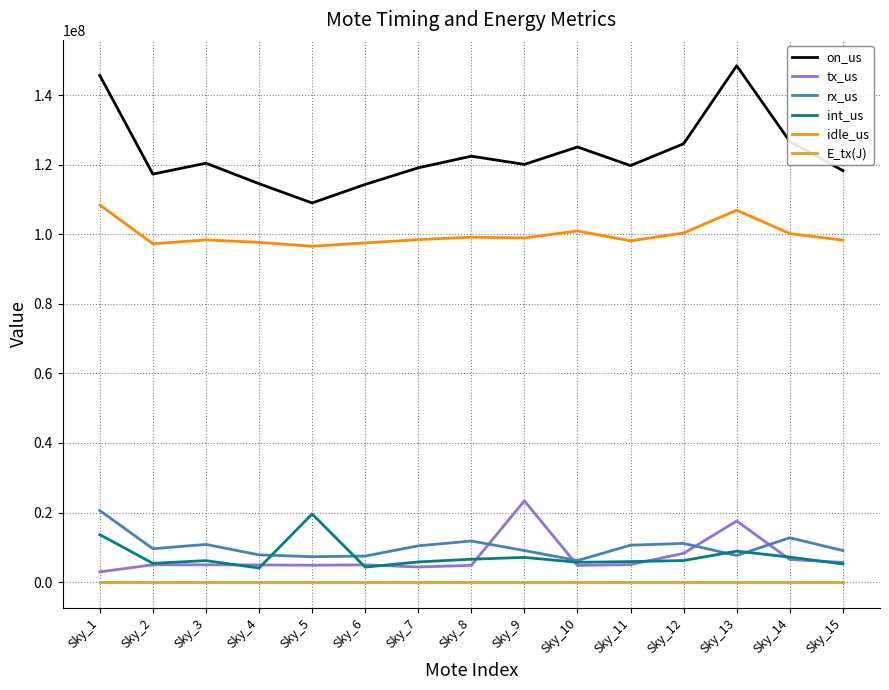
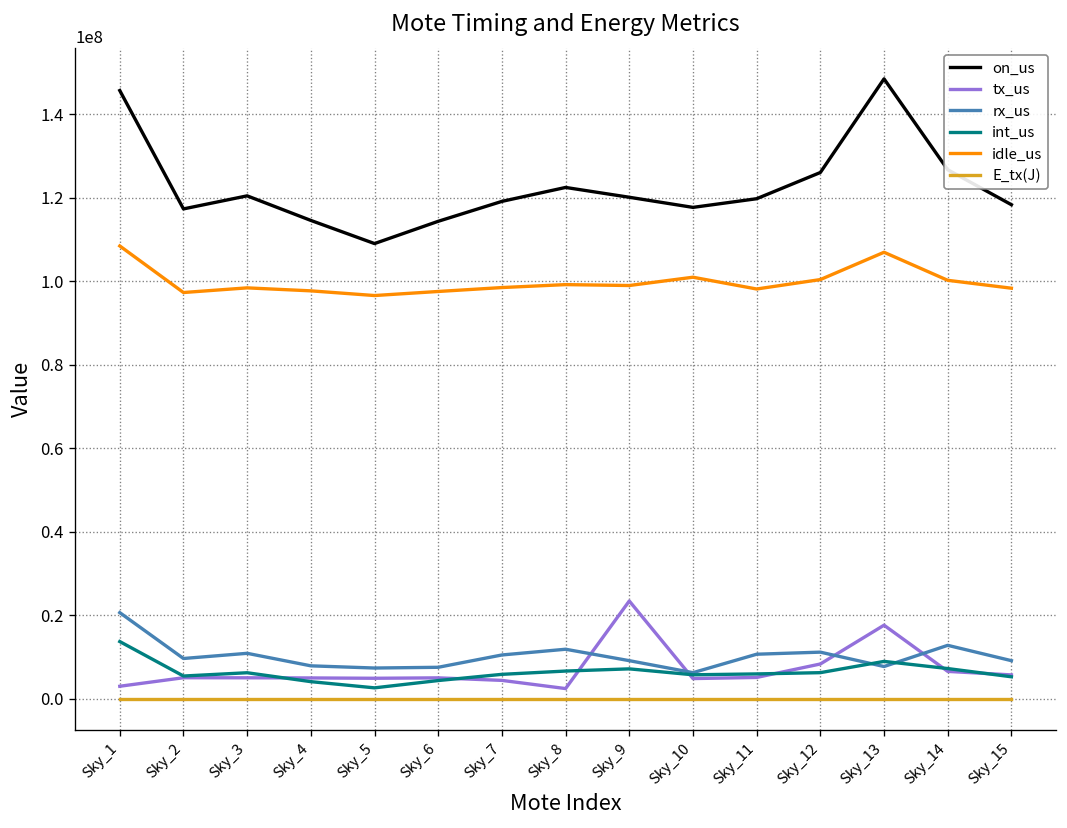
  {
    "on_us": {
      "Sky_1": 146000000,
      "Sky_2": 117000000,
      "Sky_3": 120000000,
      "Sky_4": 115000000,
      "Sky_5": 109000000,
      "Sky_6": 114000000,
      "Sky_7": 119000000,
      "Sky_8": 122000000,
      "Sky_9": 120000000,
-     "Sky_10": 125000000,
+     "Sky_10": 118000000,
      "Sky_11": 120000000,
      "Sky_12": 126000000,
      "Sky_13": 148000000,
      "Sky_15": 118000000
    },
    "tx_us": {
      "Sky_1": 3000000,
      "Sky_3": 5000000,
      "Sky_4": 5000000,
      "Sky_5": 5000000,
      "Sky_7": 4000000,
-     "Sky_8": 5000000,
+     "Sky_8": 2000000,
      "Sky_9": 23000000,
      "Sky_10": 5000000,
      "Sky_11": 5000000,
      "Sky_12": 8000000,
      "Sky_13": 18000000
    },
    "rx_us": {
      "Sky_1": 21000000,
      "Sky_2": 10000000,
      "Sky_3": 11000000,
      "Sky_4": 8000000,
      "Sky_5": 7000000,
      "Sky_6": 8000000,
      "Sky_7": 10000000,
      "Sky_8": 12000000,
      "Sky_9": 9000000,
      "Sky_11": 11000000,
      "Sky_12": 11000000,
      "Sky_13": 8000000,
      "Sky_14": 13000000,
      "Sky_15": 9000000
    },
    "int_us": {
      "Sky_1": 14000000,
      "Sky_3": 6000000,
      "Sky_4": 4000000,
-     "Sky_5": 20000000,
+     "Sky_5": 3000000,
      "Sky_7": 6000000,
      "Sky_8": 7000000,
      "Sky_9": 7000000,
      "Sky_11": 6000000,
      "Sky_12": 6000000,
      "Sky_13": 9000000
    }
  }
